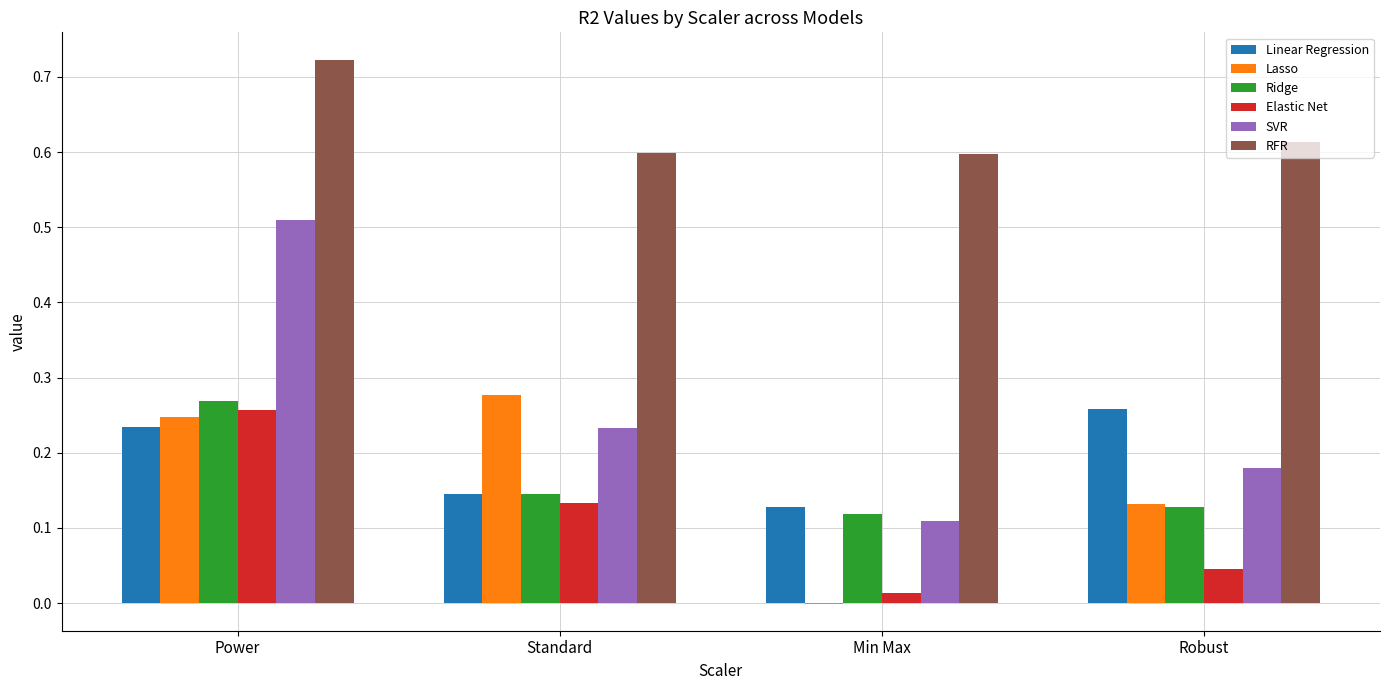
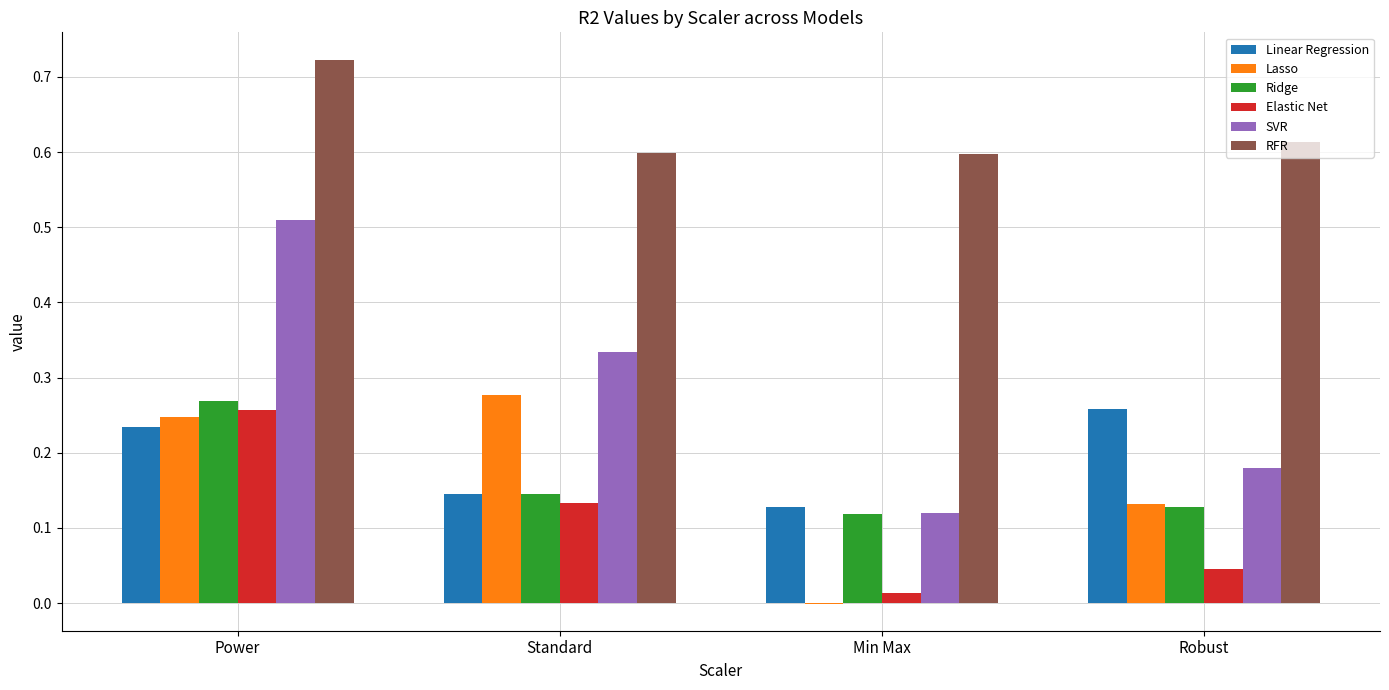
  {
    "Linear Regression": {
      "Power": 0.23,
      "Standard": 0.14,
      "Min Max": 0.13,
      "Robust": 0.26
    },
    "Lasso": {
      "Power": 0.25,
      "Standard": 0.28,
      "Robust": 0.13
    },
    "Ridge": {
      "Power": 0.27,
      "Standard": 0.14,
      "Min Max": 0.12,
      "Robust": 0.13
    },
    "Elastic Net": {
      "Power": 0.26,
      "Standard": 0.13,
      "Min Max": 0.01,
      "Robust": 0.05
    },
    "SVR": {
      "Power": 0.51,
-     "Standard": 0.23,
-     "Min Max": 0.11,
+     "Standard": 0.33,
+     "Min Max": 0.12,
      "Robust": 0.18
    },
    "RFR": {
      "Power": 0.72,
      "Standard": 0.60,
      "Min Max": 0.60
    }
  }
